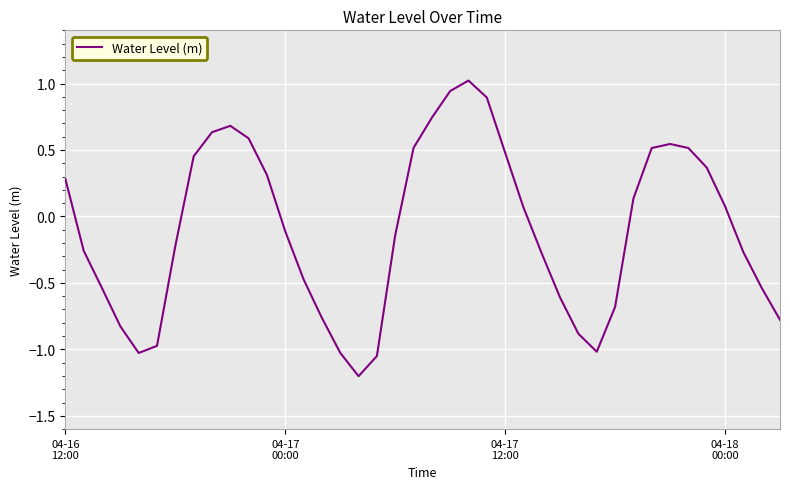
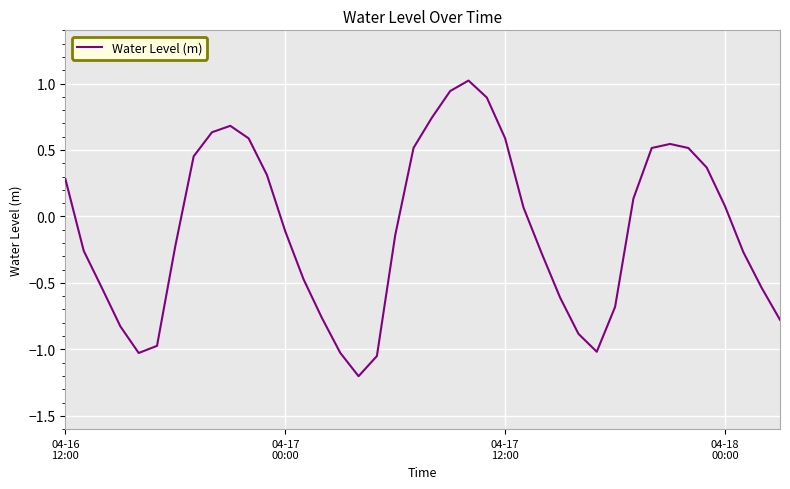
  {
    "04-16 12:00": 0.28,
    "04-17 00:00": -0.11,
-   "04-17 12:00": 0.48,
+   "04-17 12:00": 0.59,
    "04-18 00:00": 0.08
  }
